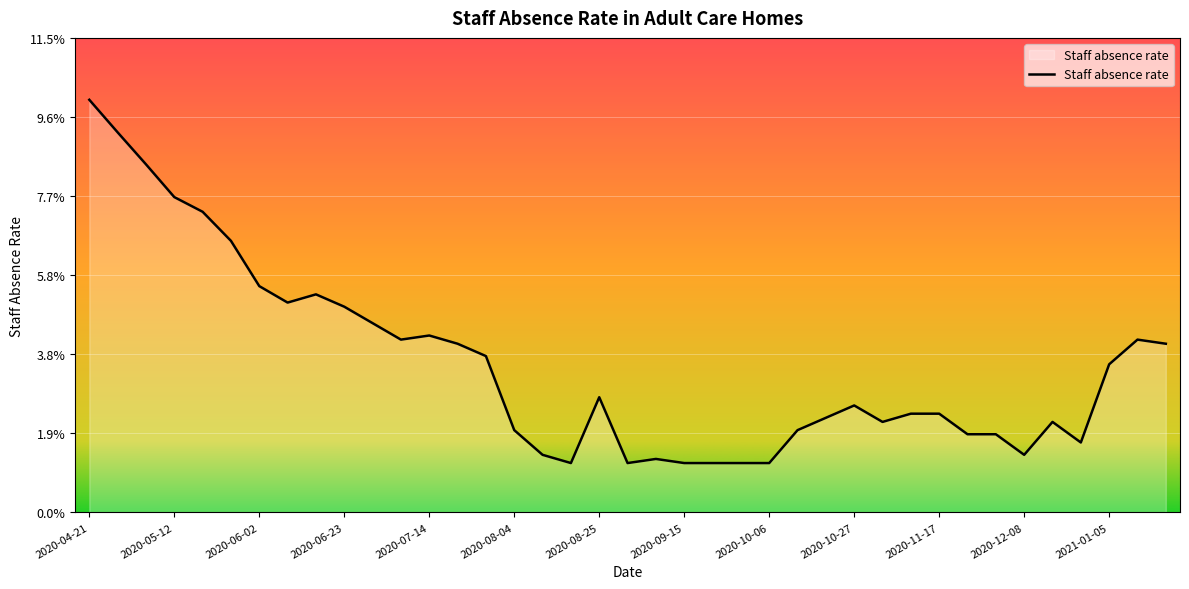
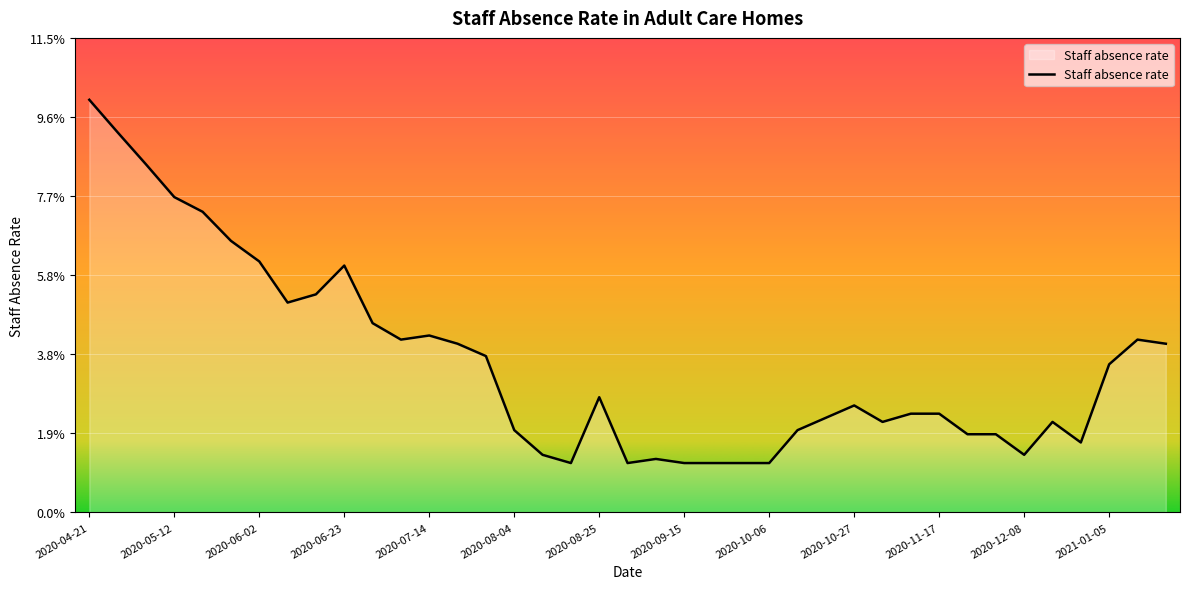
  {
    "2020-04-21": "10.0%",
    "2020-05-12": "7.7%",
-   "2020-06-02": "5.5%",
-   "2020-06-23": "5.0%",
+   "2020-06-02": "6.1%",
+   "2020-06-23": "6.0%",
    "2020-07-14": "4.3%",
    "2020-08-04": "2.0%",
    "2020-08-25": "2.8%",
    "2020-09-15": "1.2%",
    "2020-10-06": "1.2%",
    "2020-10-27": "2.6%",
    "2020-11-17": "2.4%",
    "2020-12-08": "1.4%",
    "2021-01-05": "3.6%"
  }
